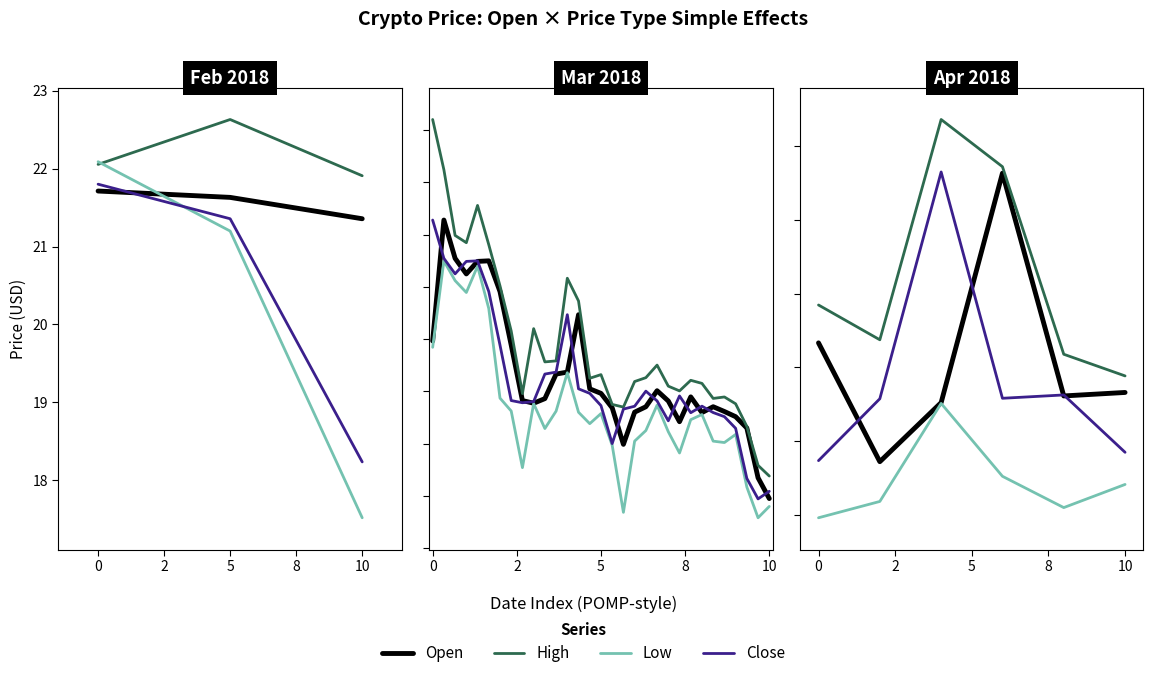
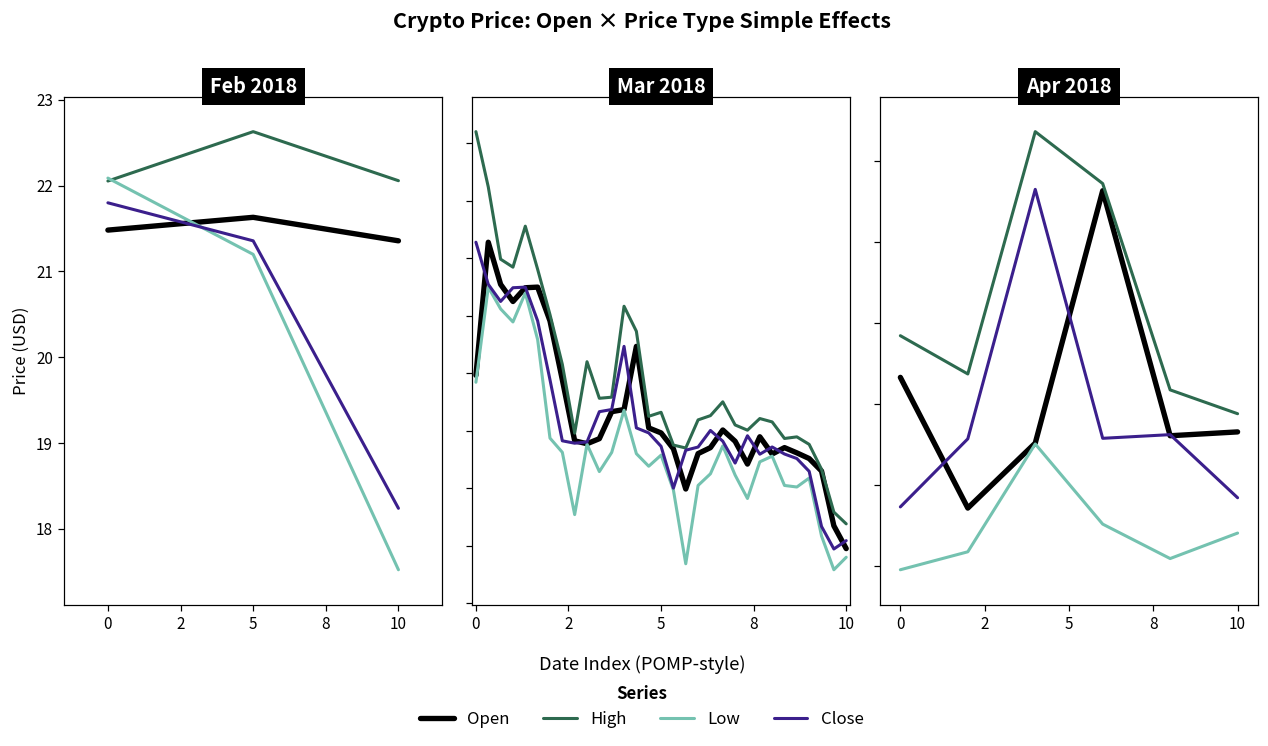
  {
    "Feb 2018": {
      "Open": {
-       "0": 21.7,
+       "0": 21.5,
        "5": 21.6,
        "10": 21.4
      },
      "High": {
        "0": 22.1,
        "5": 22.6,
-       "10": 21.9
+       "10": 22.1
      },
      "Low": {
        "0": 22.1,
        "5": 21.2,
        "10": 17.5
      },
      "Close": {
        "0": 21.8,
        "5": 21.4,
        "10": 18.2
      }
    }
  }
